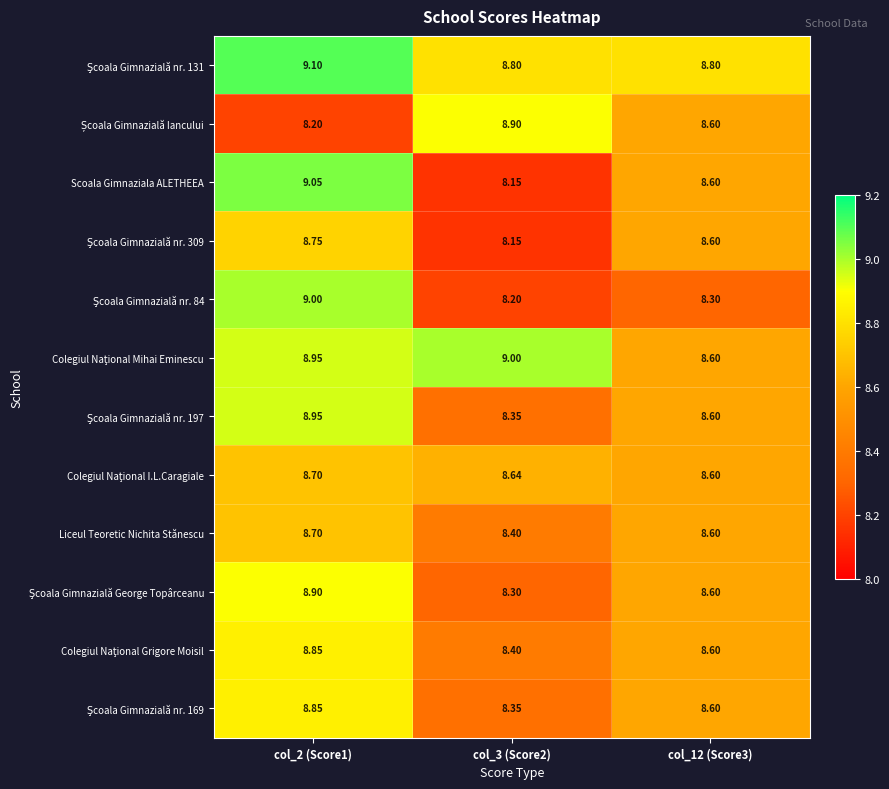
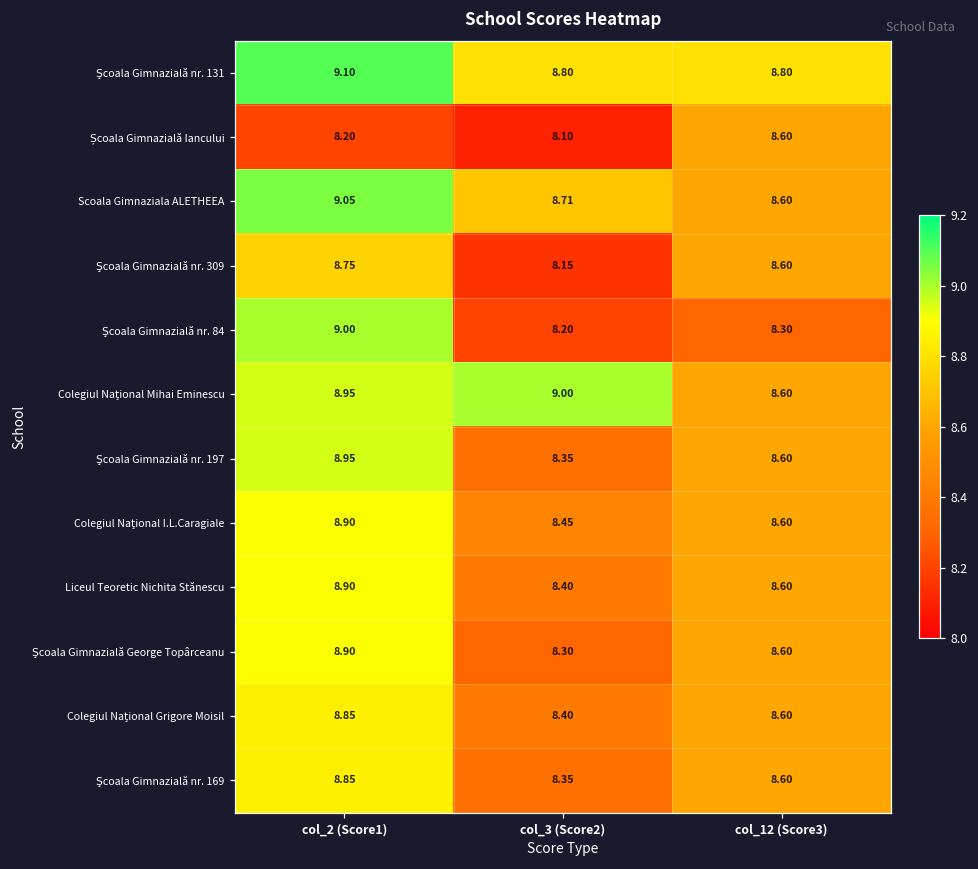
  {
    "Şcoala Gimnazială nr. 131": {
      "col_2 (Score1)": 9.10,
      "col_3 (Score2)": 8.80,
      "col_12 (Score3)": 8.80
    },
    "Școala Gimnazială Iancului": {
      "col_2 (Score1)": 8.20,
-     "col_3 (Score2)": 8.90,
+     "col_3 (Score2)": 8.10,
      "col_12 (Score3)": 8.60
    },
    "Scoala Gimnaziala ALETHEEA": {
      "col_2 (Score1)": 9.05,
-     "col_3 (Score2)": 8.15,
+     "col_3 (Score2)": 8.71,
      "col_12 (Score3)": 8.60
    },
    "Şcoala Gimnazială nr. 309": {
      "col_2 (Score1)": 8.75,
      "col_3 (Score2)": 8.15,
      "col_12 (Score3)": 8.60
    },
    "Şcoala Gimnazială nr. 84": {
      "col_2 (Score1)": 9.00,
      "col_3 (Score2)": 8.20,
      "col_12 (Score3)": 8.30
    },
    "Colegiul Naţional Mihai Eminescu": {
      "col_2 (Score1)": 8.95,
      "col_3 (Score2)": 9.00,
      "col_12 (Score3)": 8.60
    },
    "Şcoala Gimnazială nr. 197": {
      "col_2 (Score1)": 8.95,
      "col_3 (Score2)": 8.35,
      "col_12 (Score3)": 8.60
    },
    "Colegiul Naţional I.L.Caragiale": {
-     "col_2 (Score1)": 8.70,
-     "col_3 (Score2)": 8.64,
+     "col_2 (Score1)": 8.90,
+     "col_3 (Score2)": 8.45,
      "col_12 (Score3)": 8.60
    },
    "Liceul Teoretic Nichita Stănescu": {
-     "col_2 (Score1)": 8.70,
+     "col_2 (Score1)": 8.90,
      "col_3 (Score2)": 8.40,
      "col_12 (Score3)": 8.60
    },
    "Şcoala Gimnazială George Topârceanu": {
      "col_2 (Score1)": 8.90,
      "col_3 (Score2)": 8.30,
      "col_12 (Score3)": 8.60
    },
    "Colegiul Naţional Grigore Moisil": {
      "col_2 (Score1)": 8.85,
      "col_3 (Score2)": 8.40,
      "col_12 (Score3)": 8.60
    },
    "Şcoala Gimnazială nr. 169": {
      "col_2 (Score1)": 8.85,
      "col_3 (Score2)": 8.35,
      "col_12 (Score3)": 8.60
    }
  }
